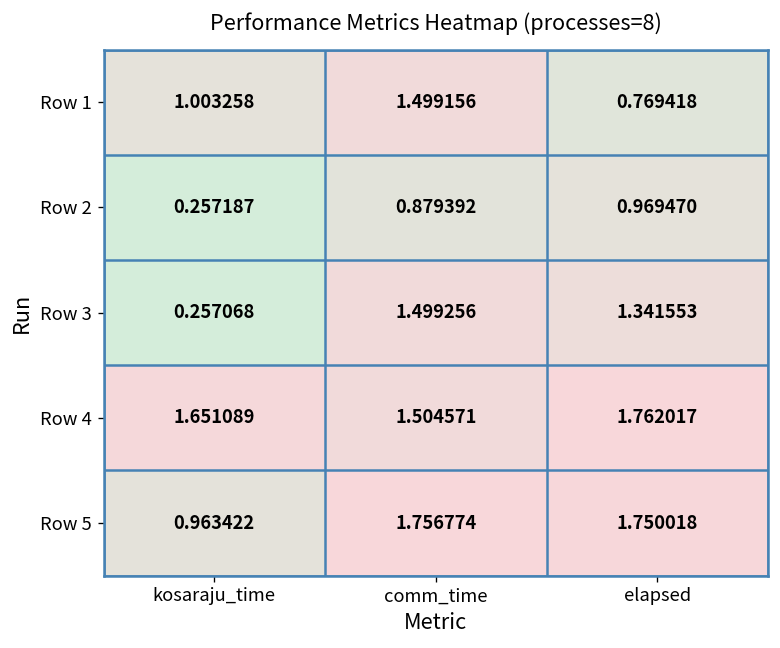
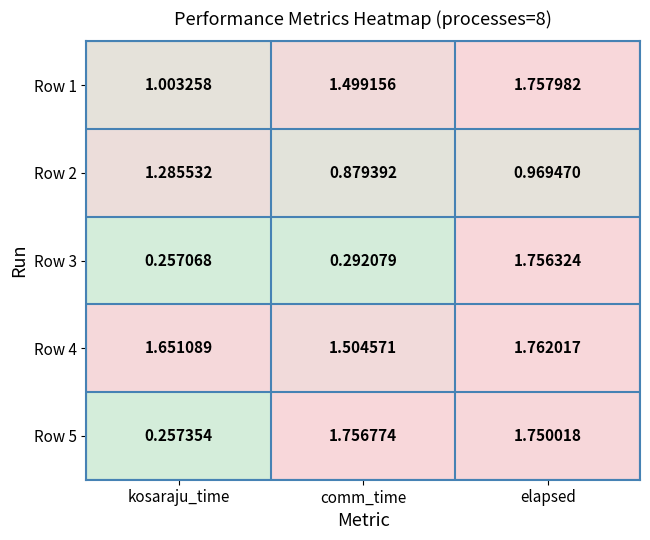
  {
    "Row 1": {
      "kosaraju_time": 1.003258,
      "comm_time": 1.499156,
-     "elapsed": 0.769418
+     "elapsed": 1.757982
    },
    "Row 2": {
-     "kosaraju_time": 0.257187,
+     "kosaraju_time": 1.285532,
      "comm_time": 0.879392,
      "elapsed": 0.969470
    },
    "Row 3": {
      "kosaraju_time": 0.257068,
-     "comm_time": 1.499256,
-     "elapsed": 1.341553
+     "comm_time": 0.292079,
+     "elapsed": 1.756324
    },
    "Row 4": {
      "kosaraju_time": 1.651089,
      "comm_time": 1.504571,
      "elapsed": 1.762017
    },
    "Row 5": {
-     "kosaraju_time": 0.963422,
+     "kosaraju_time": 0.257354,
      "comm_time": 1.756774,
      "elapsed": 1.750018
    }
  }
